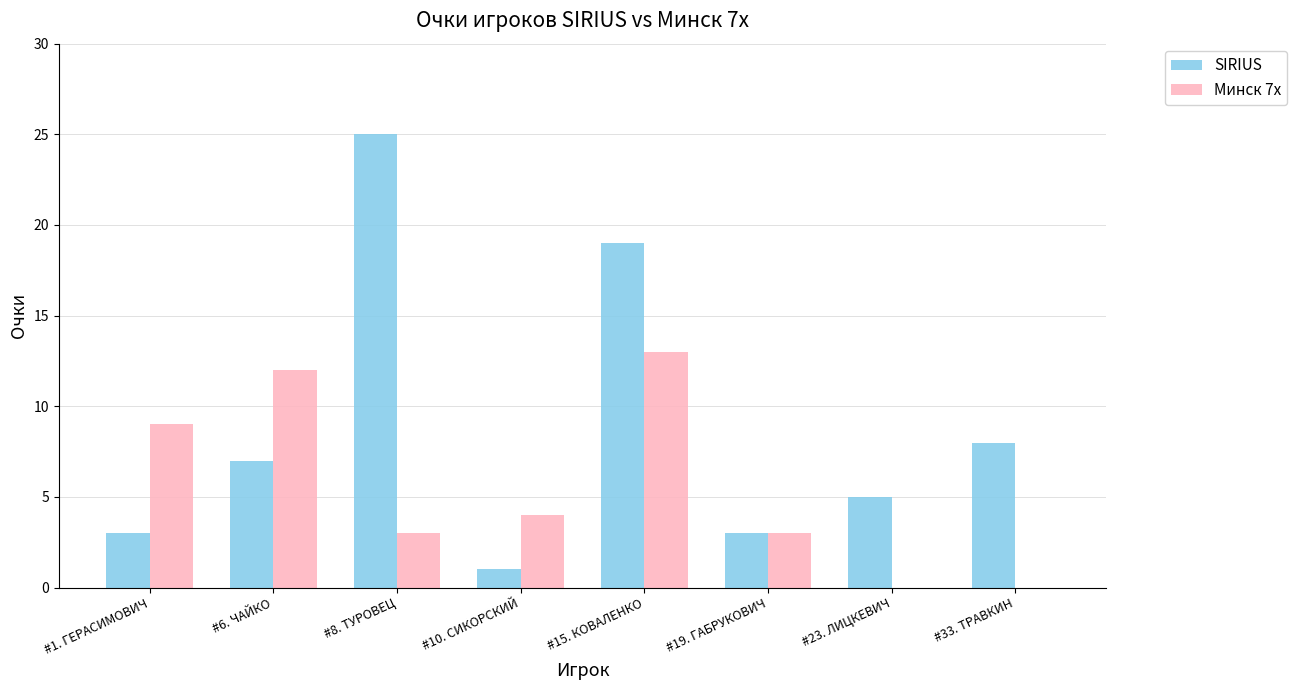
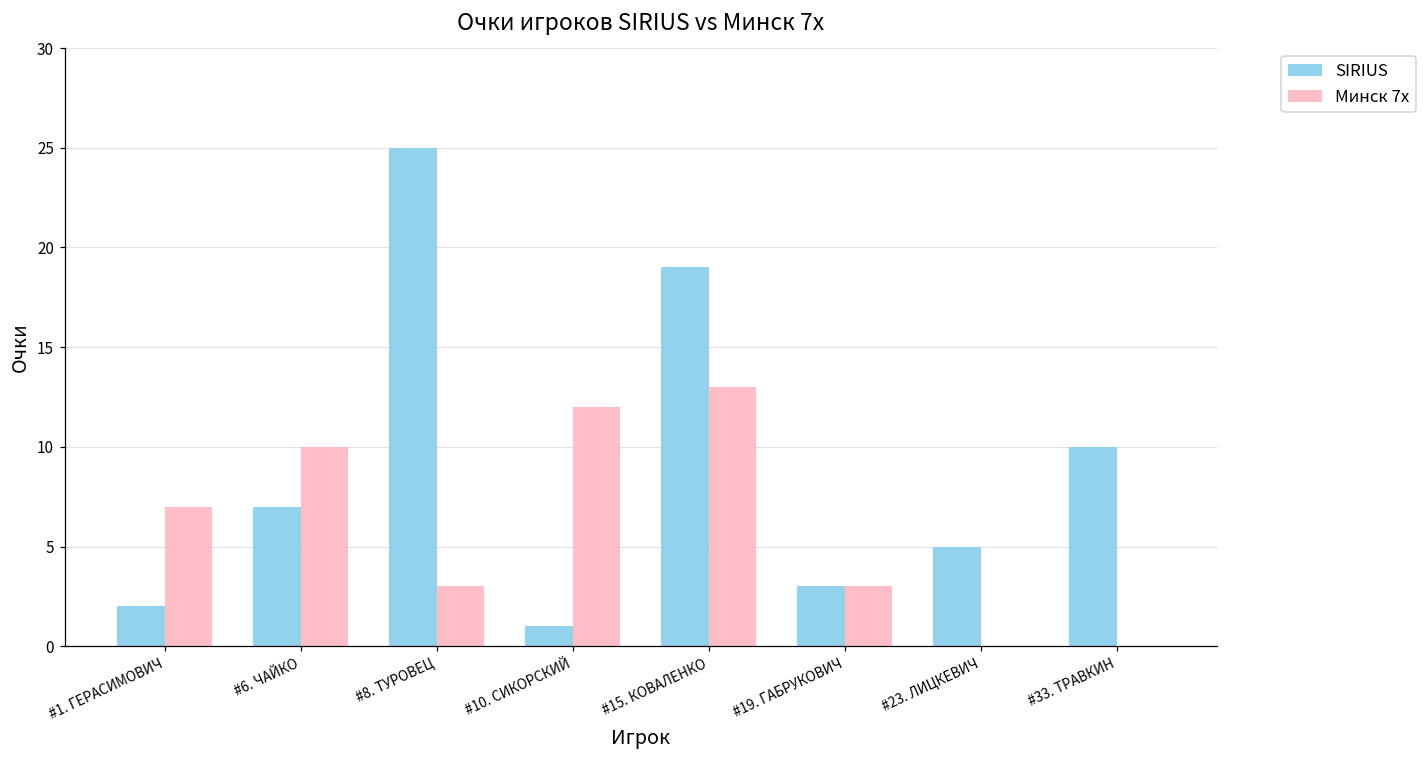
  {
    "SIRIUS": {
-     "#1. ГЕРАСИМОВИЧ": 3,
+     "#1. ГЕРАСИМОВИЧ": 2,
      "#6. ЧАЙКО": 7,
      "#8. ТУРОВЕЦ": 25,
      "#10. СИКОРСКИЙ": 1,
      "#15. КОВАЛЕНКО": 19,
      "#19. ГАБРУКОВИЧ": 3,
      "#23. ЛИЦКЕВИЧ": 5,
-     "#33. ТРАВКИН": 8
+     "#33. ТРАВКИН": 10
    },
    "Минск 7х": {
-     "#1. ГЕРАСИМОВИЧ": 9,
-     "#6. ЧАЙКО": 12,
+     "#1. ГЕРАСИМОВИЧ": 7,
+     "#6. ЧАЙКО": 10,
      "#8. ТУРОВЕЦ": 3,
-     "#10. СИКОРСКИЙ": 4,
+     "#10. СИКОРСКИЙ": 12,
      "#15. КОВАЛЕНКО": 13,
      "#19. ГАБРУКОВИЧ": 3,
      "#23. ЛИЦКЕВИЧ": 0,
      "#33. ТРАВКИН": 0
    }
  }
